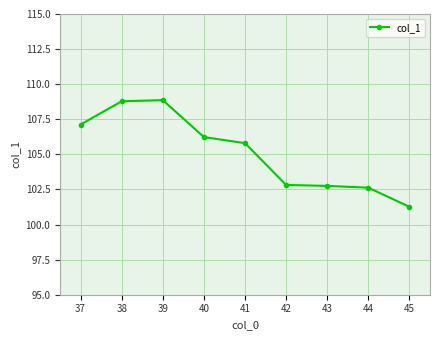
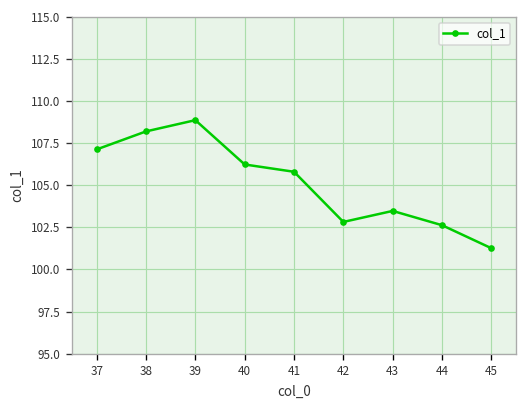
  {
    "37": 107.1,
-   "38": 108.8,
+   "38": 108.2,
    "39": 108.9,
    "40": 106.2,
    "41": 105.8,
    "42": 102.8,
-   "43": 102.8,
+   "43": 103.5,
    "44": 102.6,
    "45": 101.3
  }
